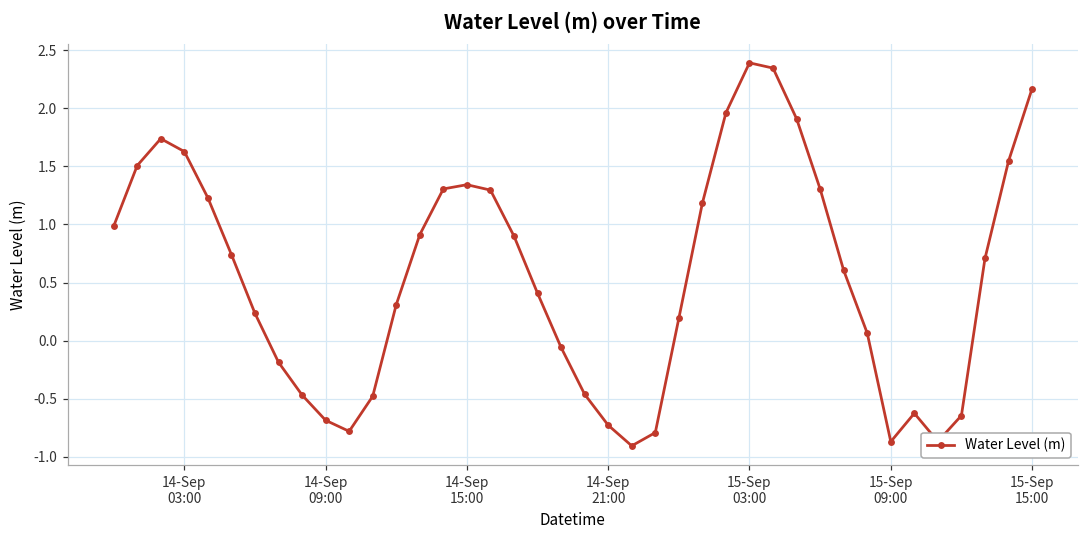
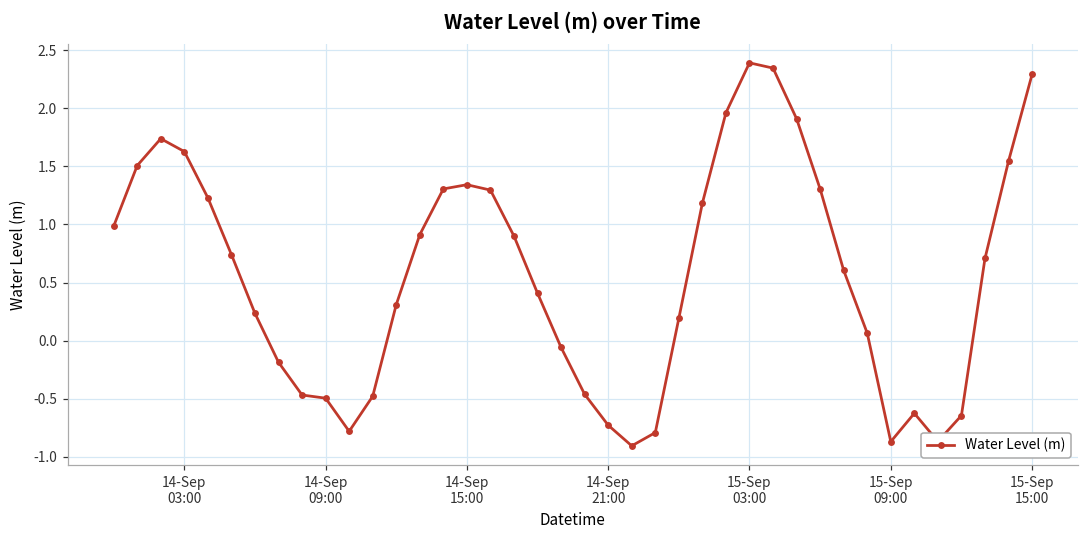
  {
    "14-Sep 03:00": 1.63,
-   "14-Sep 09:00": -0.69,
+   "14-Sep 09:00": -0.50,
    "14-Sep 15:00": 1.34,
    "14-Sep 21:00": -0.73,
    "15-Sep 03:00": 2.39,
    "15-Sep 09:00": -0.87,
-   "15-Sep 15:00": 2.17
+   "15-Sep 15:00": 2.29
  }
